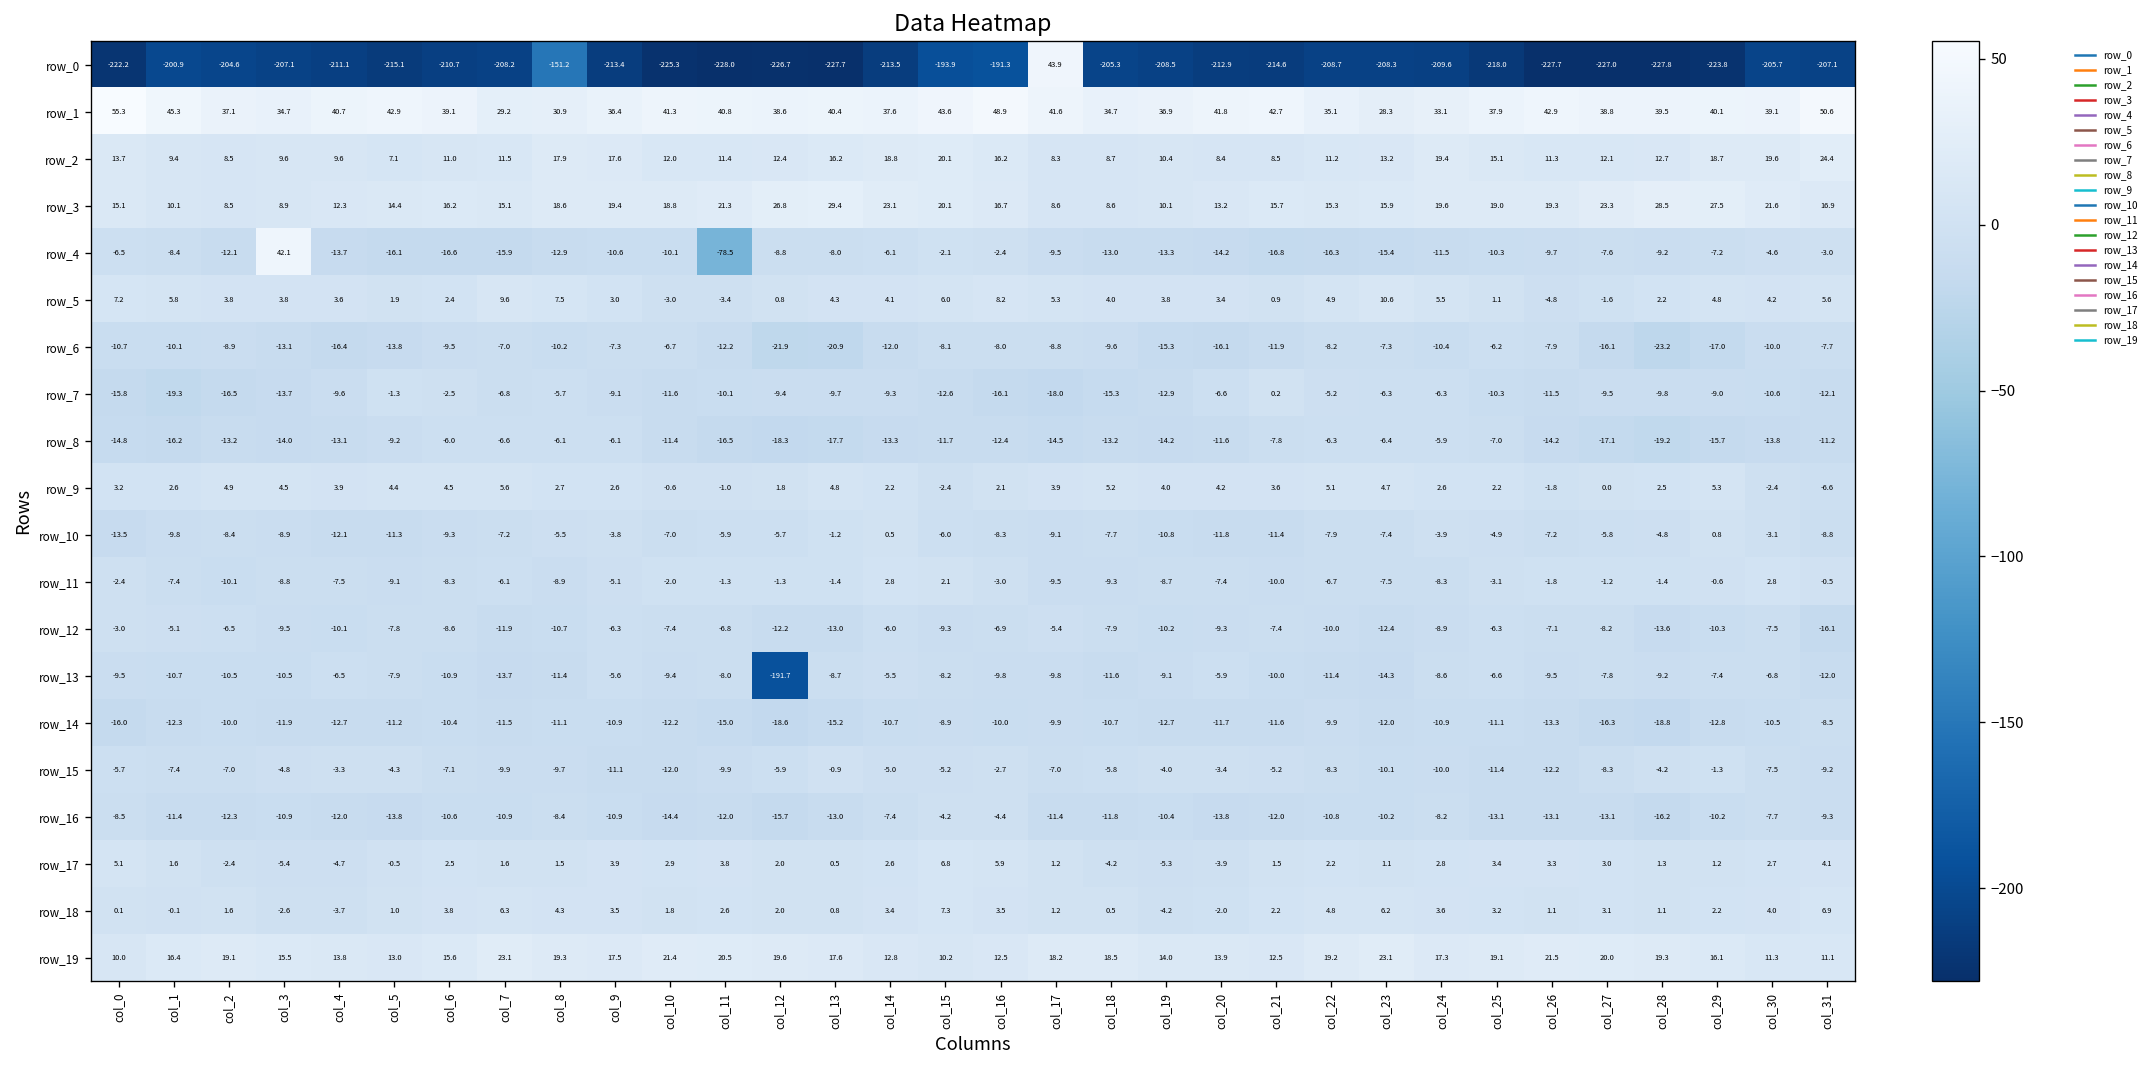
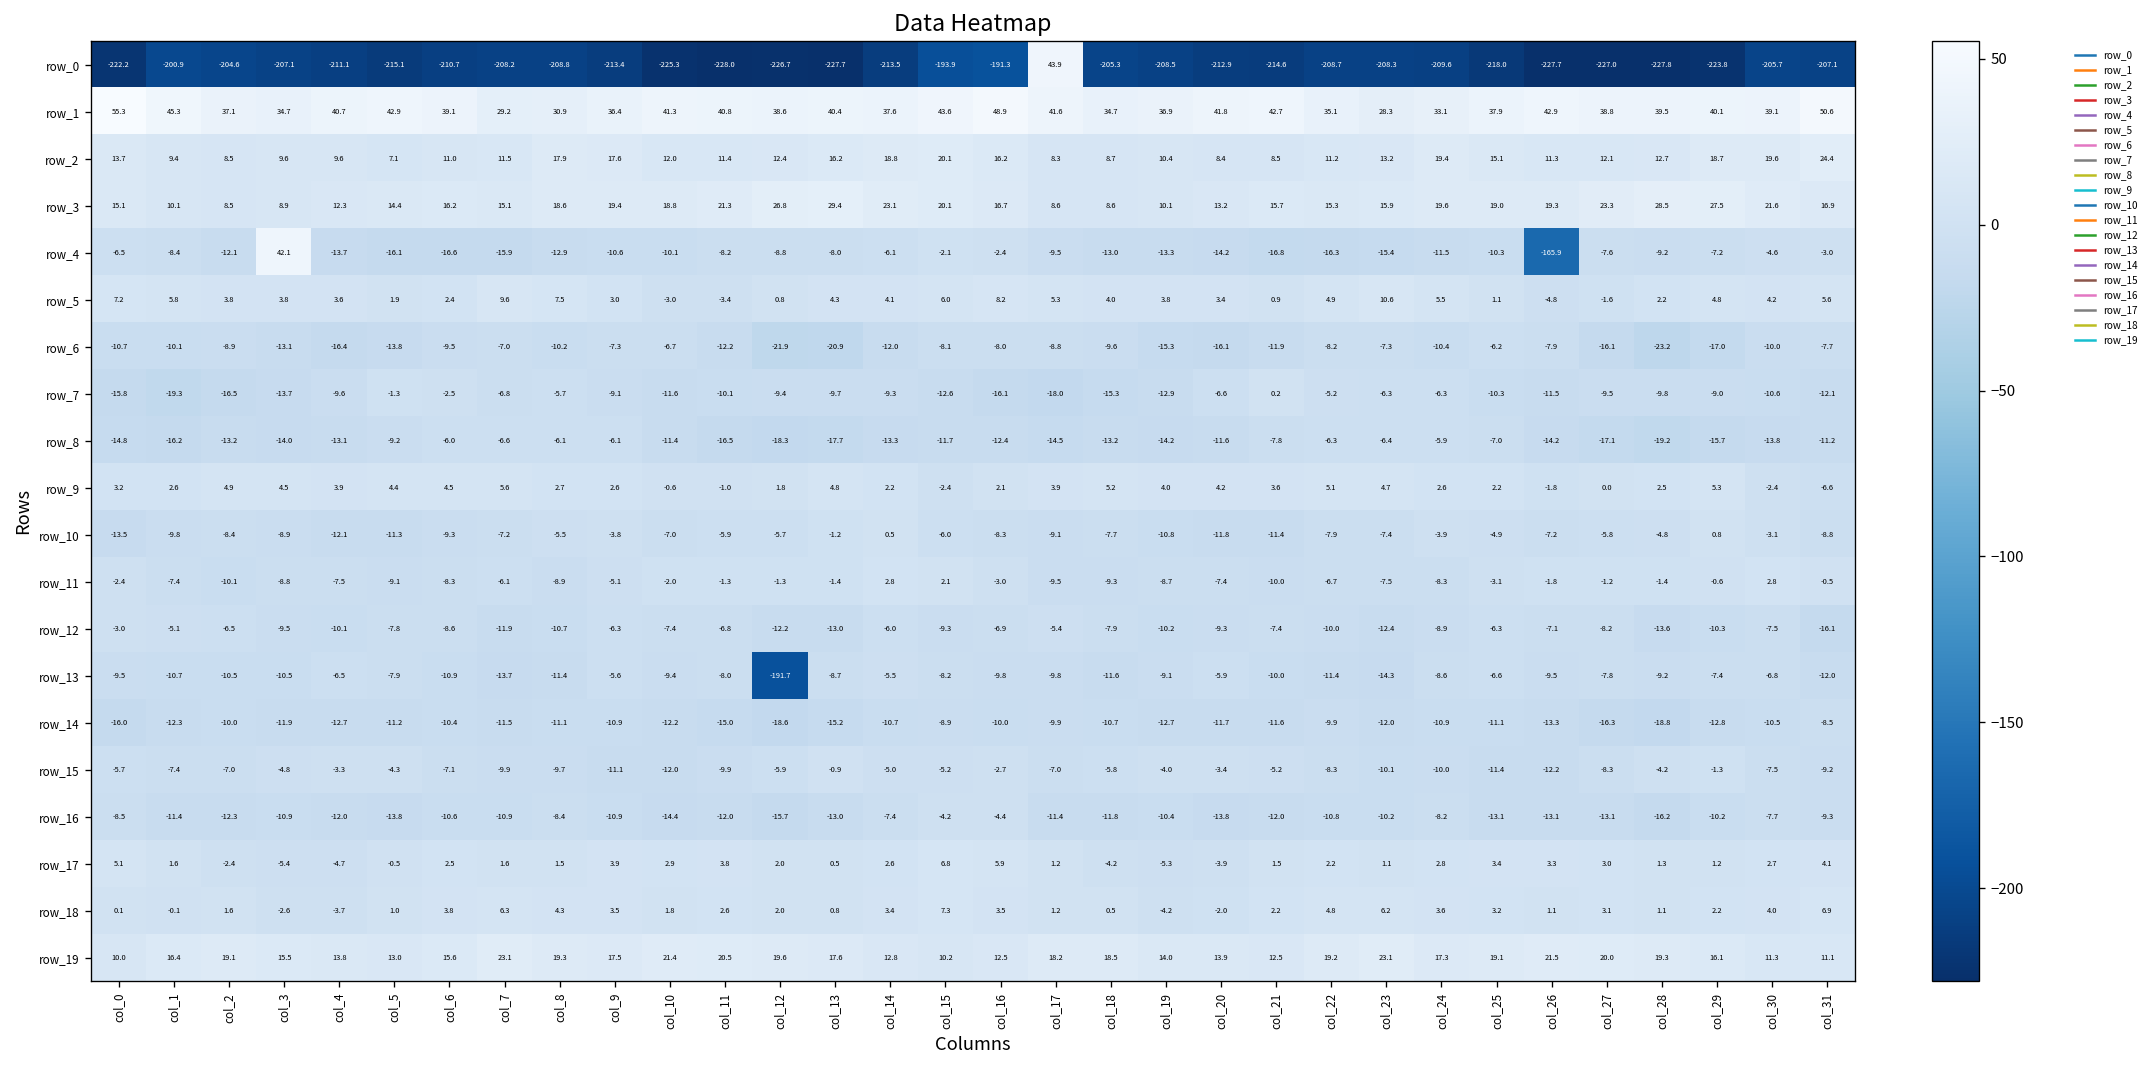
  {
    "row_0": {
      "col_0": -222.2,
      "col_1": -200.9,
      "col_2": -204.6,
      "col_3": -207.1,
      "col_4": -211.1,
      "col_5": -215.1,
      "col_6": -210.7,
      "col_7": -208.2,
-     "col_8": -151.2,
+     "col_8": -208.8,
      "col_9": -213.4,
      "col_10": -225.3,
      "col_11": -228.0,
      "col_12": -226.7,
      "col_13": -227.7,
      "col_14": -213.5,
      "col_15": -193.9,
      "col_16": -191.3,
      "col_17": 43.9,
      "col_18": -205.3,
      "col_19": -208.5,
      "col_20": -212.9,
      "col_21": -214.6,
      "col_22": -208.7,
      "col_23": -208.3,
      "col_24": -209.6,
      "col_25": -218.0,
      "col_26": -227.7,
      "col_27": -227.0,
      "col_28": -227.8,
      "col_29": -223.8,
      "col_30": -205.7,
      "col_31": -207.1
    },
    "row_4": {
      "col_0": -6.5,
      "col_1": -8.4,
      "col_2": -12.1,
      "col_3": 42.1,
      "col_4": -13.7,
      "col_5": -16.1,
      "col_6": -16.6,
      "col_7": -15.9,
      "col_8": -12.9,
      "col_9": -10.6,
      "col_10": -10.1,
-     "col_11": -78.5,
+     "col_11": -8.2,
      "col_12": -8.8,
      "col_13": -8.0,
      "col_14": -6.1,
      "col_15": -2.1,
      "col_16": -2.4,
      "col_17": -9.5,
      "col_18": -13.0,
      "col_19": -13.3,
      "col_20": -14.2,
      "col_21": -16.8,
      "col_22": -16.3,
      "col_23": -15.4,
      "col_24": -11.5,
      "col_25": -10.3,
-     "col_26": -9.7,
+     "col_26": -165.9,
      "col_27": -7.6,
      "col_28": -9.2,
      "col_29": -7.2,
      "col_30": -4.6,
      "col_31": -3.0
    }
  }
